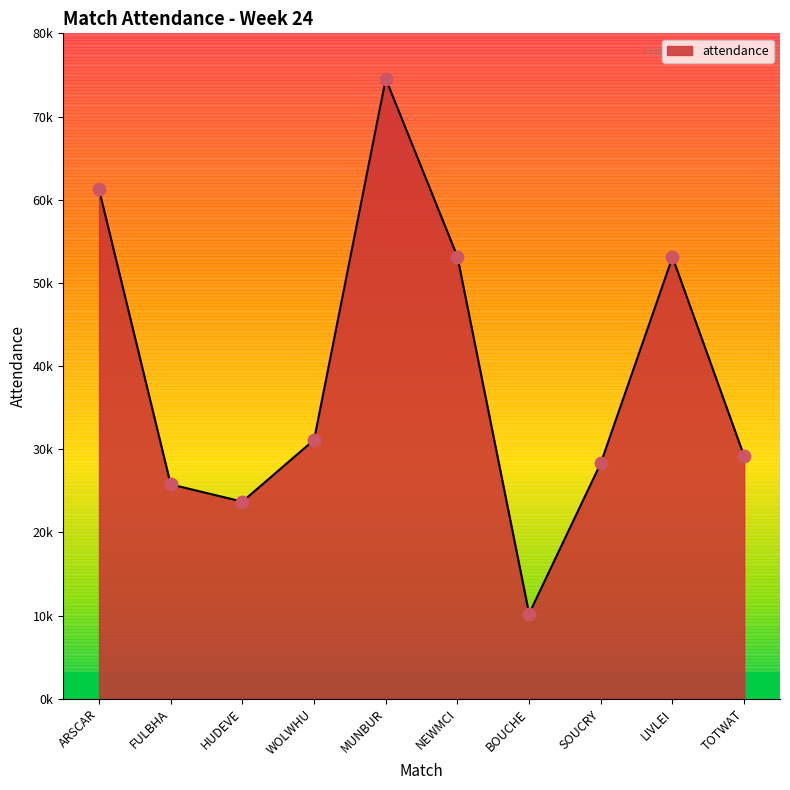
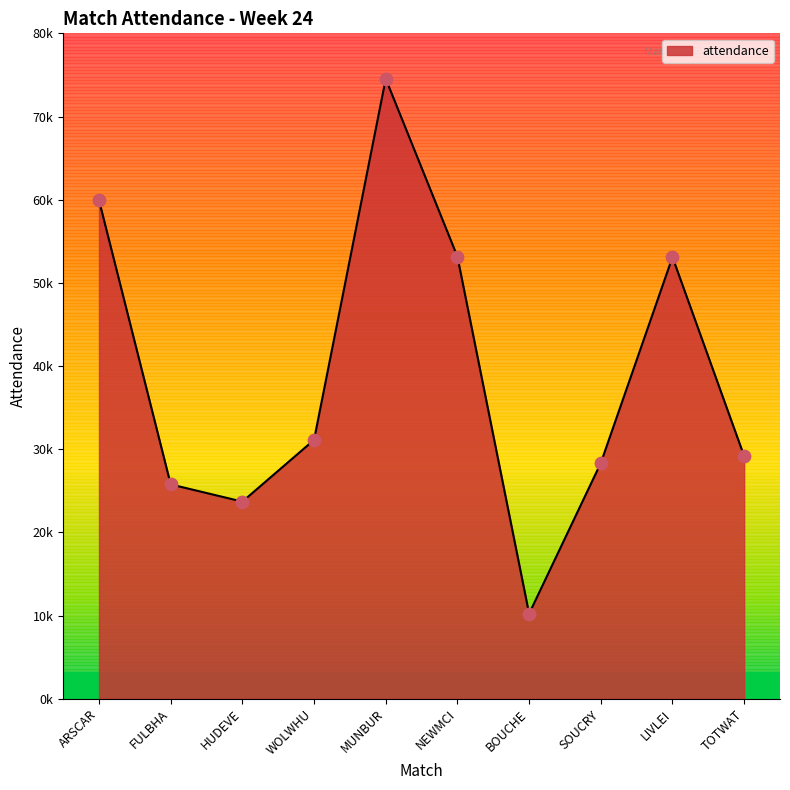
  {
-   "ARSCAR": 61000,
+   "ARSCAR": 60000,
    "FULBHA": 26000,
    "HUDEVE": 24000,
    "WOLWHU": 31000,
    "MUNBUR": 75000,
    "NEWMCI": 53000,
    "BOUCHE": 10000,
    "SOUCRY": 28000,
    "LIVLEI": 53000,
    "TOTWAT": 29000
  }
